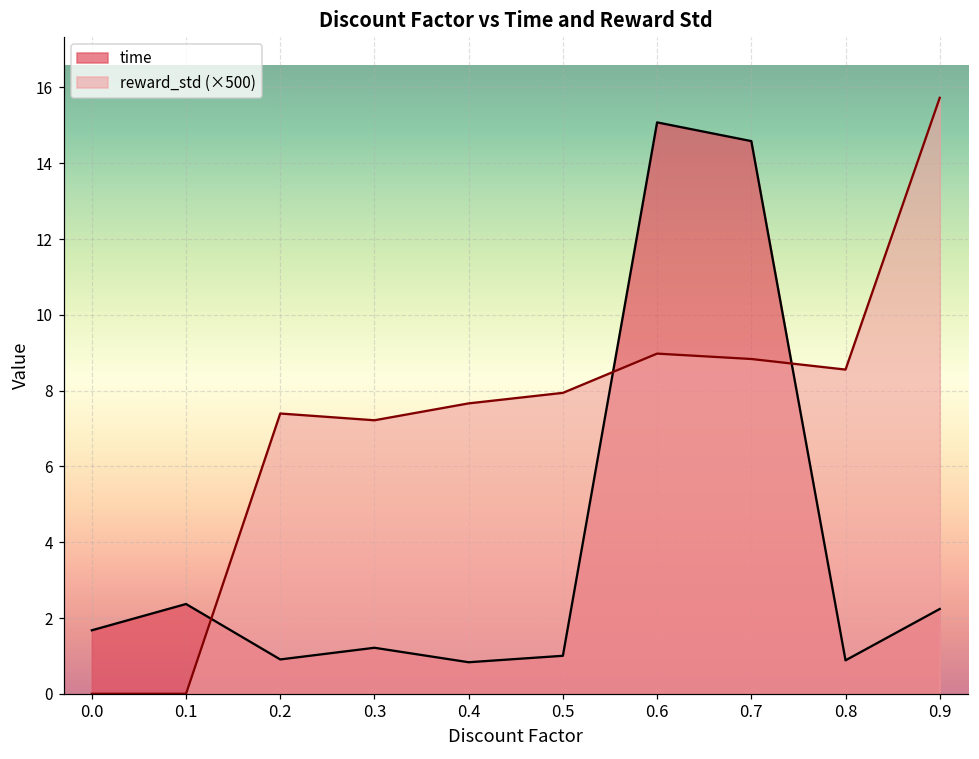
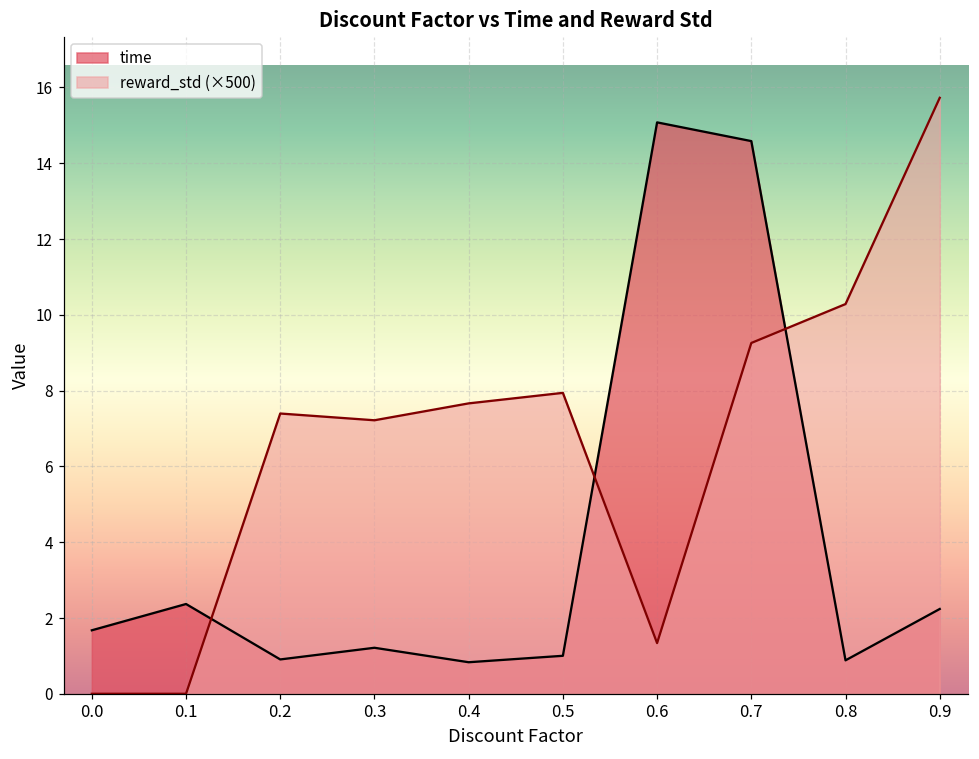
  {
    "time": {
      "0.0": 1.7,
      "0.1": 2.4,
      "0.2": 0.9,
      "0.3": 1.2,
      "0.4": 0.8,
      "0.5": 1.0,
      "0.6": 15.1,
      "0.7": 14.6,
      "0.8": 0.9,
      "0.9": 2.2
    },
    "reward_std (×500)": {
      "0.0": 0.0,
      "0.1": 0.0,
      "0.2": 7.4,
      "0.3": 7.2,
      "0.4": 7.7,
      "0.5": 7.9,
-     "0.6": 9.0,
-     "0.7": 8.8,
-     "0.8": 8.6,
+     "0.6": 1.3,
+     "0.7": 9.3,
+     "0.8": 10.3,
      "0.9": 15.7
    }
  }
